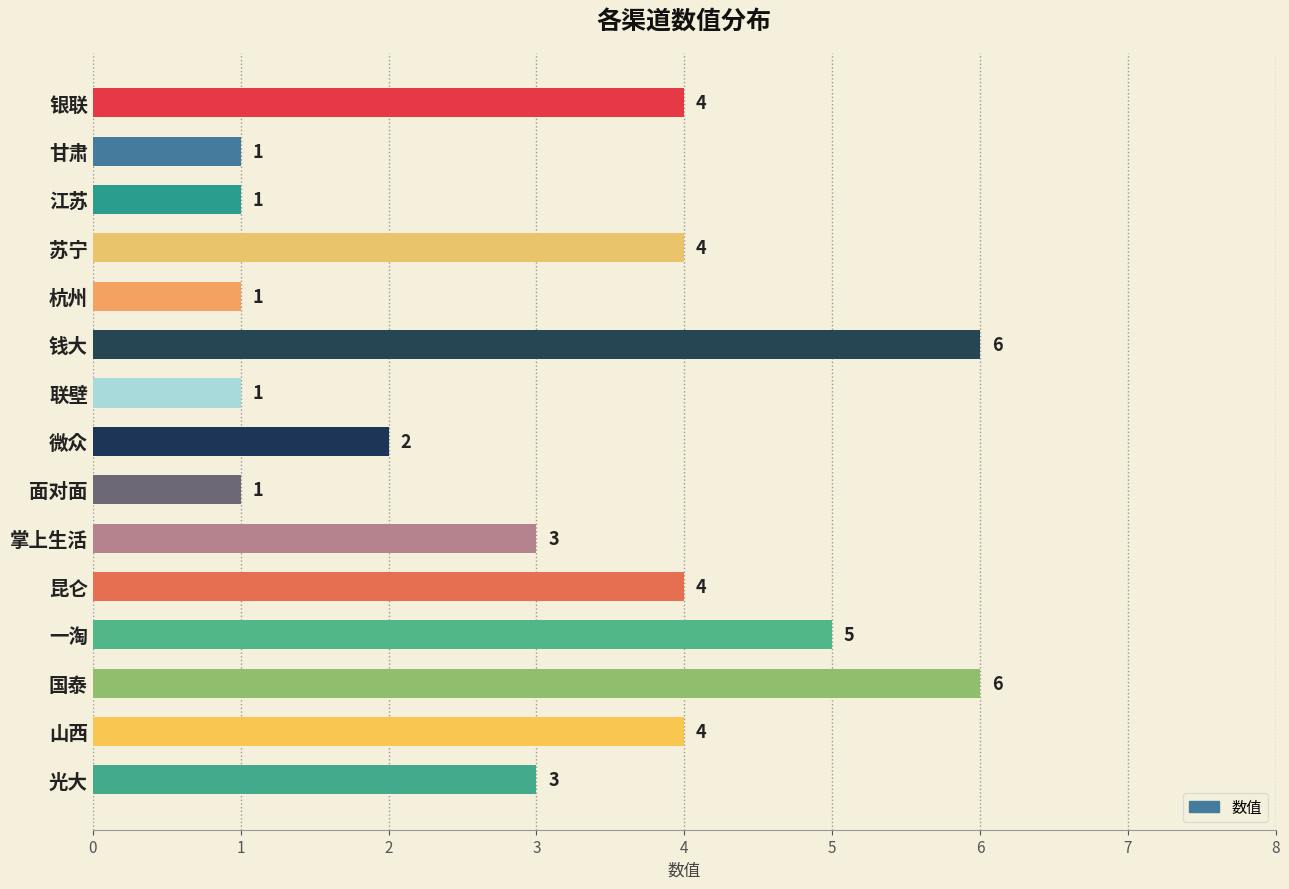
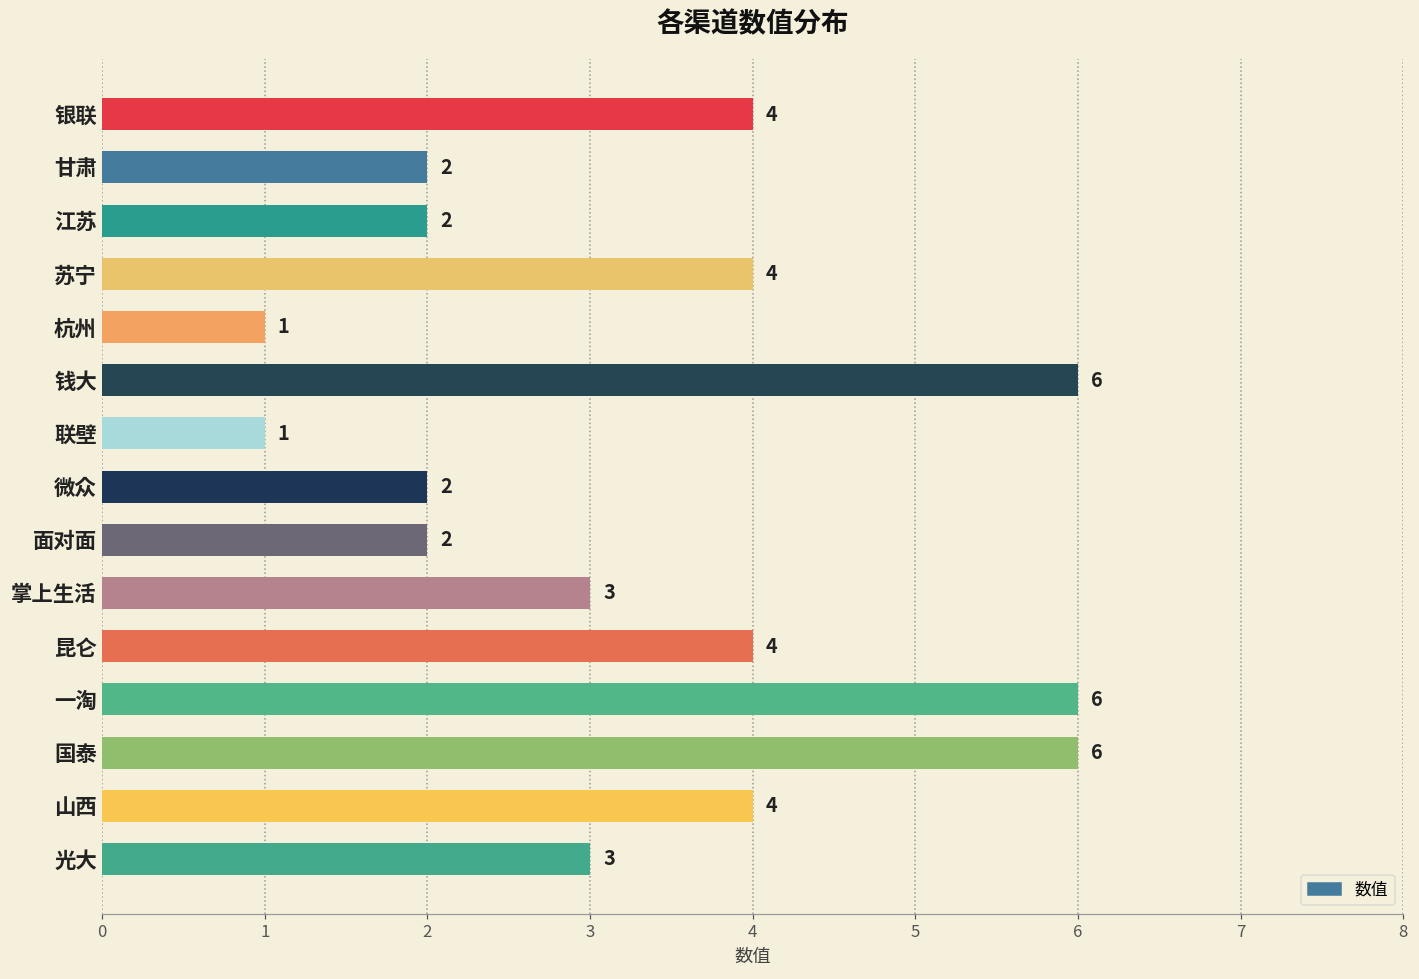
  {
    "银联": 4,
-   "甘肃": 1,
-   "江苏": 1,
+   "甘肃": 2,
+   "江苏": 2,
    "苏宁": 4,
    "杭州": 1,
    "钱大": 6,
    "联壁": 1,
    "微众": 2,
-   "面对面": 1,
+   "面对面": 2,
    "掌上生活": 3,
    "昆仑": 4,
-   "一淘": 5,
+   "一淘": 6,
    "国泰": 6,
    "山西": 4,
    "光大": 3
  }
